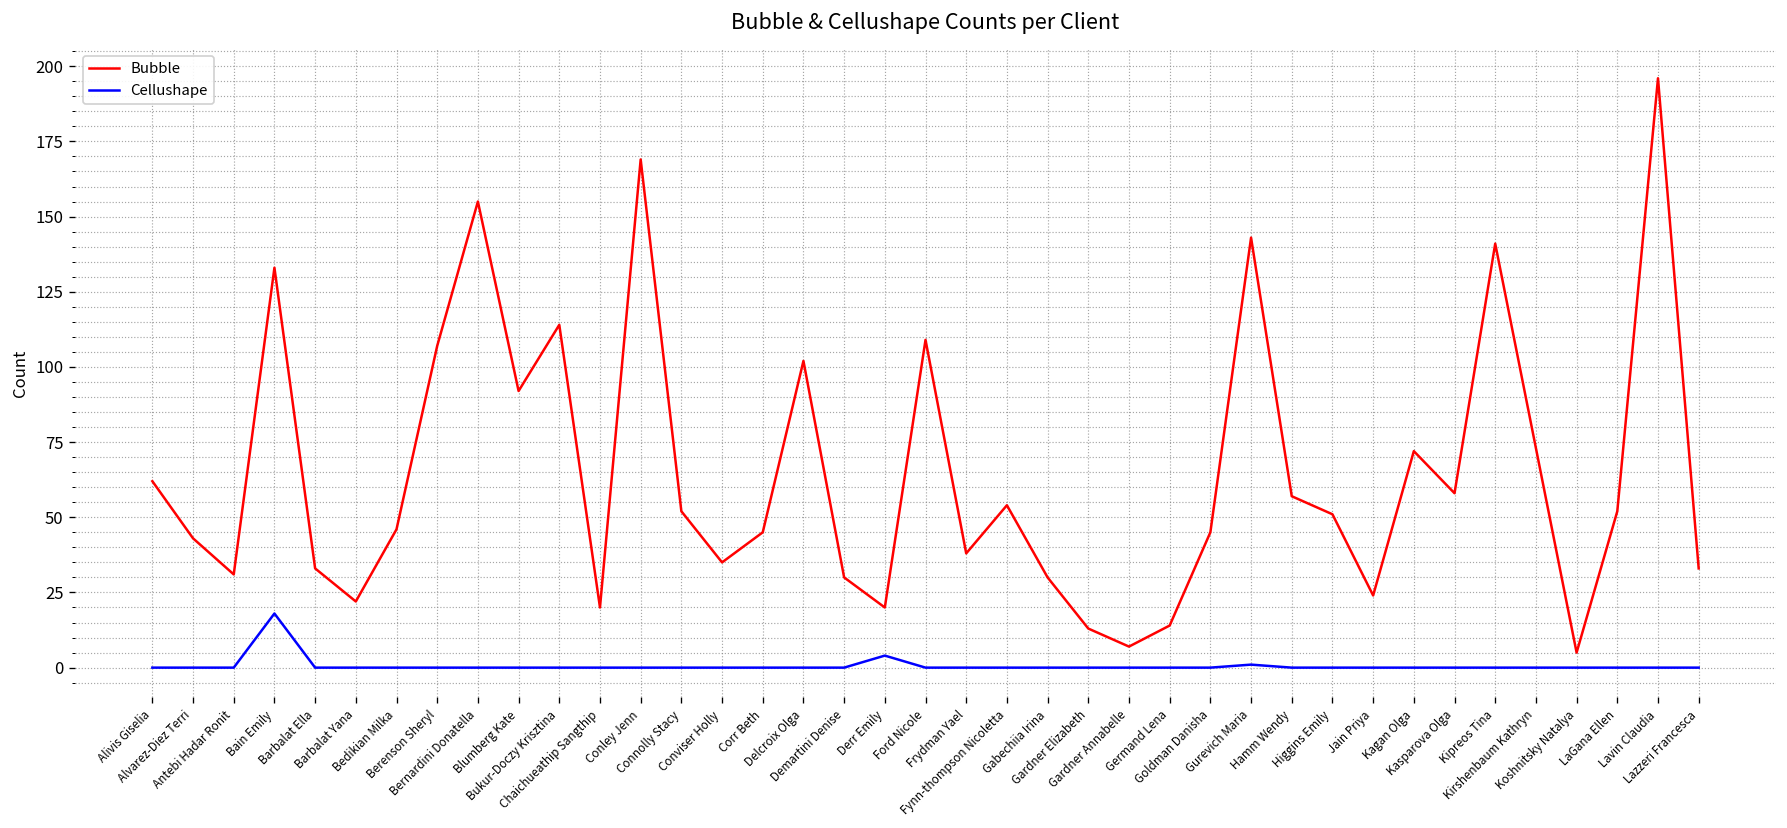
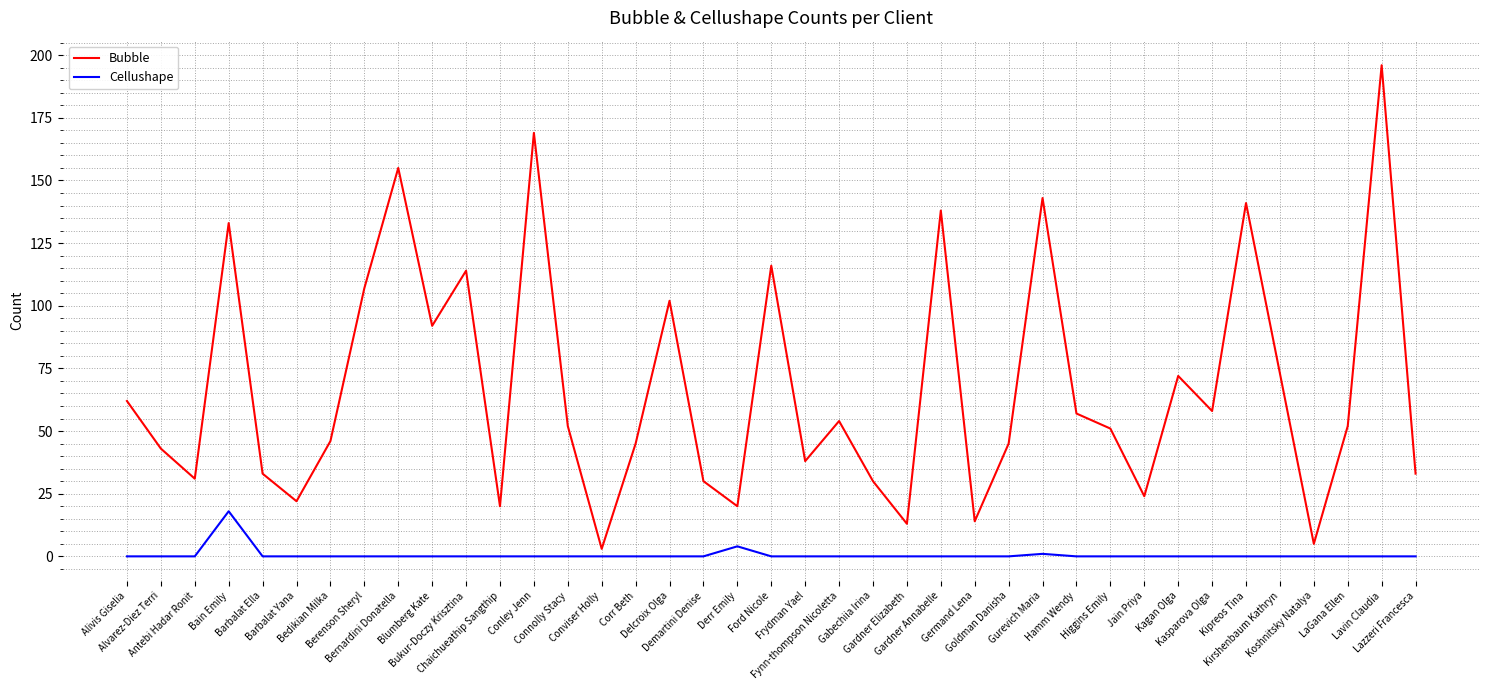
  {
    "Bubble": {
      "Alivis Giselia": 62,
      "Alvarez-Diez Terri": 43,
      "Antebi Hadar Ronit": 31,
      "Bain Emily": 133,
      "Barbalat Ella": 33,
      "Barbalat Yana": 22,
      "Bedikian Milka": 46,
      "Berenson Sheryl": 107,
      "Bernardini Donatella": 155,
      "Blumberg Kate": 92,
      "Bukur-Doczy Krisztina": 114,
      "Chaichueathip Sangthip": 20,
      "Conley Jenn": 169,
      "Connolly Stacy": 52,
-     "Conviser Holly": 35,
+     "Conviser Holly": 3,
      "Corr Beth": 45,
      "Delcroix Olga": 102,
      "Demartini Denise": 30,
      "Derr Emily": 20,
-     "Ford Nicole": 109,
+     "Ford Nicole": 116,
      "Frydman Yael": 38,
      "Fynn-thompson Nicoletta": 54,
      "Gabechiia Irina": 30,
      "Gardner Elizabeth": 13,
-     "Gardner Annabelle": 7,
+     "Gardner Annabelle": 138,
      "Germand Lena": 14,
      "Goldman Danisha": 45,
      "Gurevich Maria": 143,
      "Hamm Wendy": 57,
      "Higgins Emily": 51,
      "Jain Priya": 24,
      "Kagan Olga": 72,
      "Kasparova Olga": 58,
      "Kipreos Tina": 141,
      "Kirshenbaum Kathryn": 73,
      "Koshnitsky Natalya": 5,
      "LaGana Ellen": 52,
      "Lavin Claudia": 196,
      "Lazzeri Francesca": 33
    },
    "Cellushape": {
      "Alivis Giselia": 0,
      "Alvarez-Diez Terri": 0,
      "Antebi Hadar Ronit": 0,
      "Bain Emily": 18,
      "Barbalat Ella": 0,
      "Barbalat Yana": 0,
      "Bedikian Milka": 0,
      "Berenson Sheryl": 0,
      "Bernardini Donatella": 0,
      "Blumberg Kate": 0,
      "Bukur-Doczy Krisztina": 0,
      "Chaichueathip Sangthip": 0,
      "Conley Jenn": 0,
      "Connolly Stacy": 0,
      "Conviser Holly": 0,
      "Corr Beth": 0,
      "Delcroix Olga": 0,
      "Demartini Denise": 0,
      "Derr Emily": 4,
      "Ford Nicole": 0,
      "Frydman Yael": 0,
      "Fynn-thompson Nicoletta": 0,
      "Gabechiia Irina": 0,
      "Gardner Elizabeth": 0,
      "Gardner Annabelle": 0,
      "Germand Lena": 0,
      "Goldman Danisha": 0,
      "Gurevich Maria": 1,
      "Hamm Wendy": 0,
      "Higgins Emily": 0,
      "Jain Priya": 0,
      "Kagan Olga": 0,
      "Kasparova Olga": 0,
      "Kipreos Tina": 0,
      "Kirshenbaum Kathryn": 0,
      "Koshnitsky Natalya": 0,
      "LaGana Ellen": 0,
      "Lavin Claudia": 0,
      "Lazzeri Francesca": 0
    }
  }
